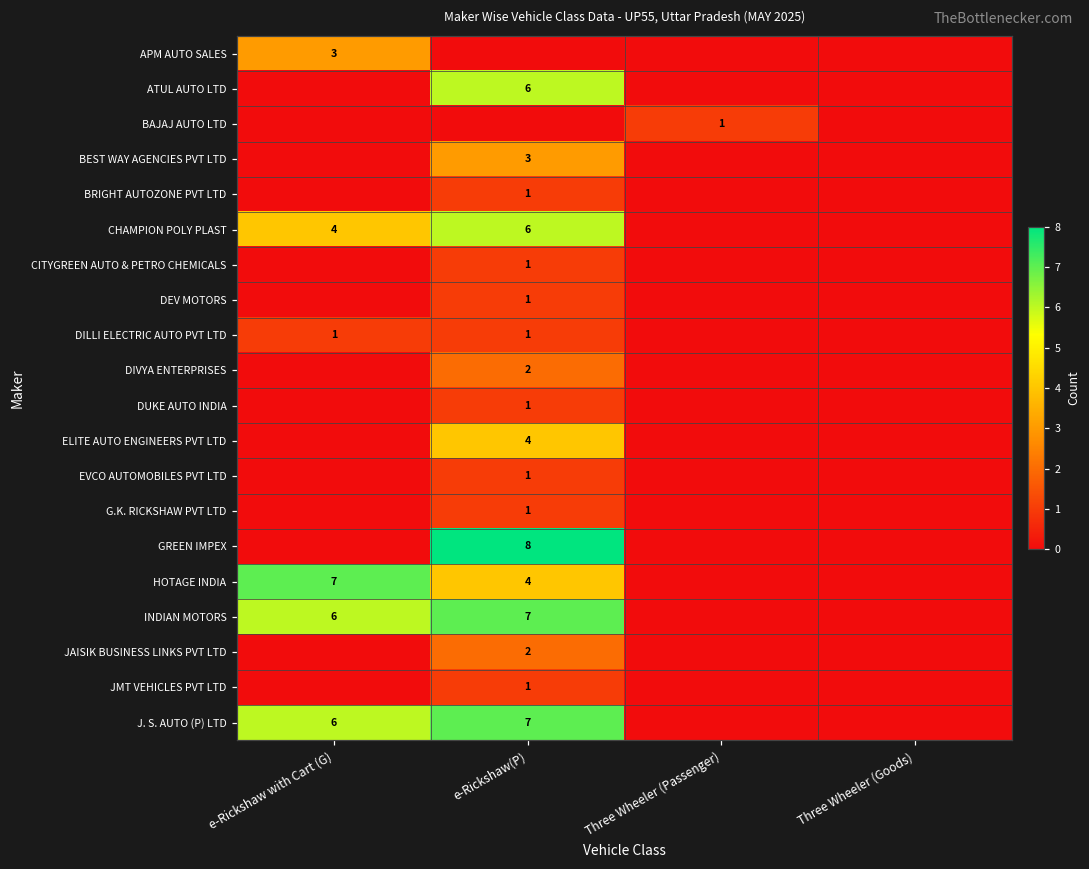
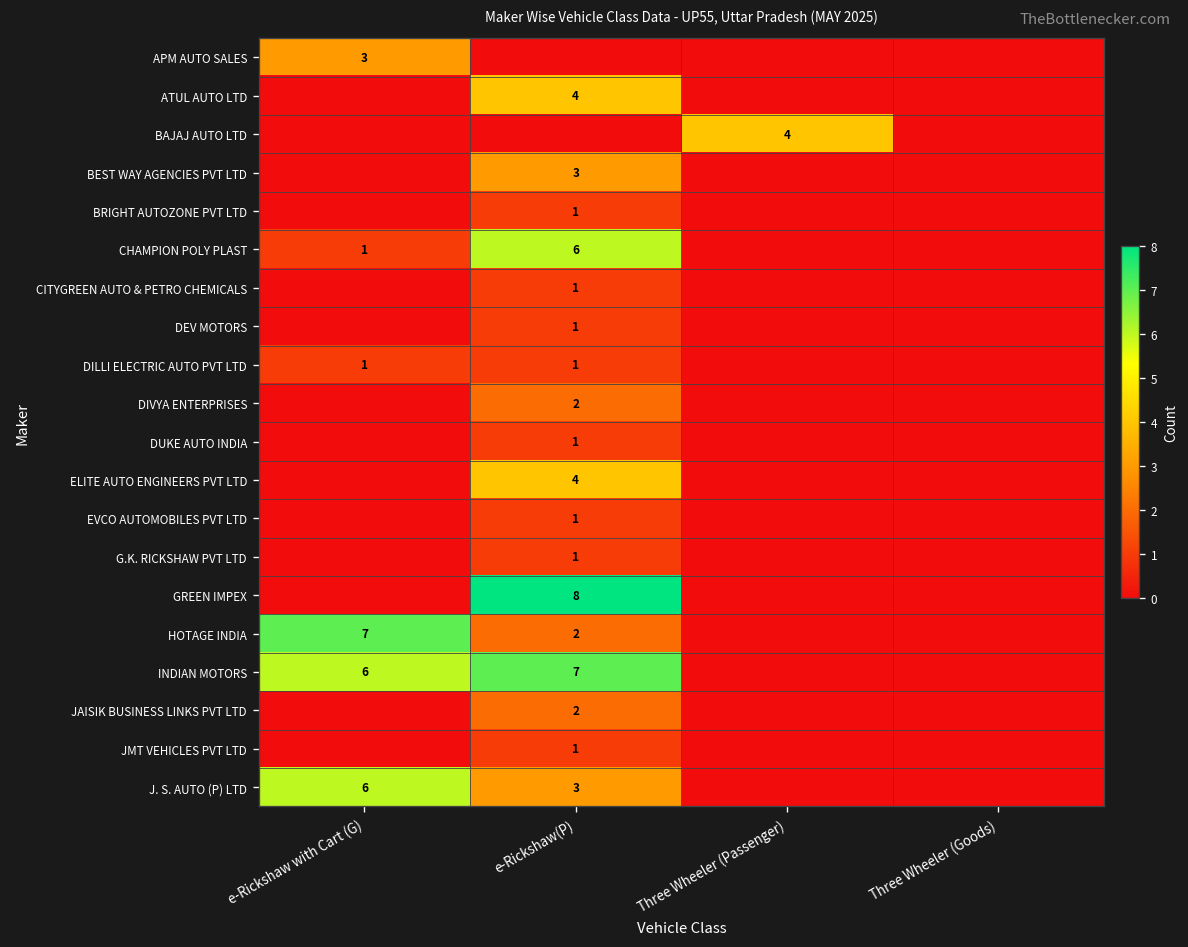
  {
    "APM AUTO SALES": {
      "e-Rickshaw with Cart (G)": 3
    },
    "ATUL AUTO LTD": {
-     "e-Rickshaw(P)": 6
+     "e-Rickshaw(P)": 4
    },
    "BAJAJ AUTO LTD": {
-     "Three Wheeler (Passenger)": 1
+     "Three Wheeler (Passenger)": 4
    },
    "BEST WAY AGENCIES PVT LTD": {
      "e-Rickshaw(P)": 3
    },
    "BRIGHT AUTOZONE PVT LTD": {
      "e-Rickshaw(P)": 1
    },
    "CHAMPION POLY PLAST": {
-     "e-Rickshaw with Cart (G)": 4,
+     "e-Rickshaw with Cart (G)": 1,
      "e-Rickshaw(P)": 6
    },
    "CITYGREEN AUTO & PETRO CHEMICALS": {
      "e-Rickshaw(P)": 1
    },
    "DEV MOTORS": {
      "e-Rickshaw(P)": 1
    },
    "DILLI ELECTRIC AUTO PVT LTD": {
      "e-Rickshaw with Cart (G)": 1,
      "e-Rickshaw(P)": 1
    },
    "DIVYA ENTERPRISES": {
      "e-Rickshaw(P)": 2
    },
    "DUKE AUTO INDIA": {
      "e-Rickshaw(P)": 1
    },
    "ELITE AUTO ENGINEERS PVT LTD": {
      "e-Rickshaw(P)": 4
    },
    "EVCO AUTOMOBILES PVT LTD": {
      "e-Rickshaw(P)": 1
    },
    "G.K. RICKSHAW PVT LTD": {
      "e-Rickshaw(P)": 1
    },
    "GREEN IMPEX": {
      "e-Rickshaw(P)": 8
    },
    "HOTAGE INDIA": {
      "e-Rickshaw with Cart (G)": 7,
-     "e-Rickshaw(P)": 4
+     "e-Rickshaw(P)": 2
    },
    "INDIAN MOTORS": {
      "e-Rickshaw with Cart (G)": 6,
      "e-Rickshaw(P)": 7
    },
    "JAISIK BUSINESS LINKS PVT LTD": {
      "e-Rickshaw(P)": 2
    },
    "JMT VEHICLES PVT LTD": {
      "e-Rickshaw(P)": 1
    },
    "J. S. AUTO (P) LTD": {
      "e-Rickshaw with Cart (G)": 6,
-     "e-Rickshaw(P)": 7
+     "e-Rickshaw(P)": 3
    }
  }
